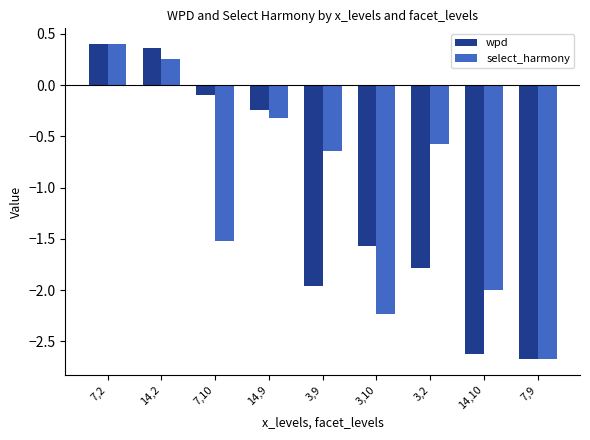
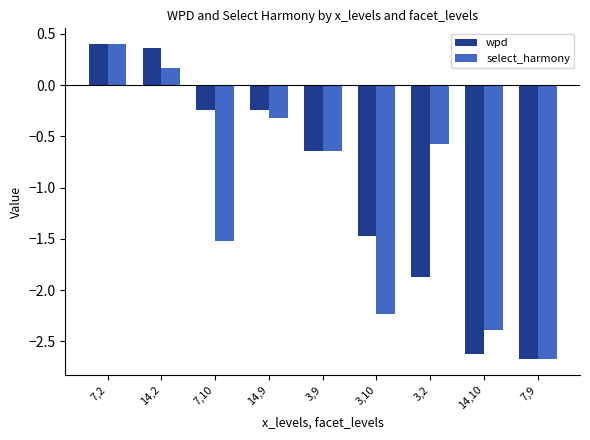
  {
    "wpd": {
      "7,2": 0.40,
      "14,2": 0.36,
-     "7,10": -0.10,
+     "7,10": -0.24,
      "14,9": -0.24,
-     "3,9": -1.96,
-     "3,10": -1.57,
-     "3,2": -1.78,
+     "3,9": -0.64,
+     "3,10": -1.47,
+     "3,2": -1.87,
      "14,10": -2.62,
      "7,9": -2.67
    },
    "select_harmony": {
      "7,2": 0.40,
-     "14,2": 0.25,
+     "14,2": 0.16,
      "7,10": -1.52,
      "14,9": -0.32,
      "3,9": -0.64,
      "3,10": -2.23,
      "3,2": -0.57,
-     "14,10": -2.00,
+     "14,10": -2.39,
      "7,9": -2.67
    }
  }
